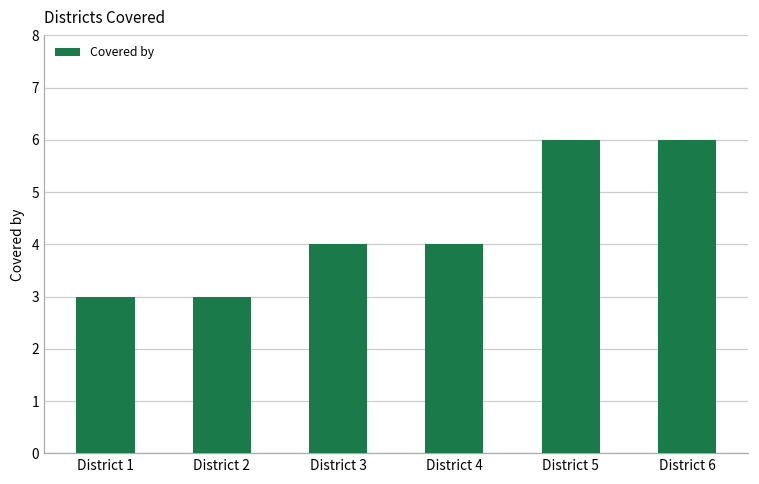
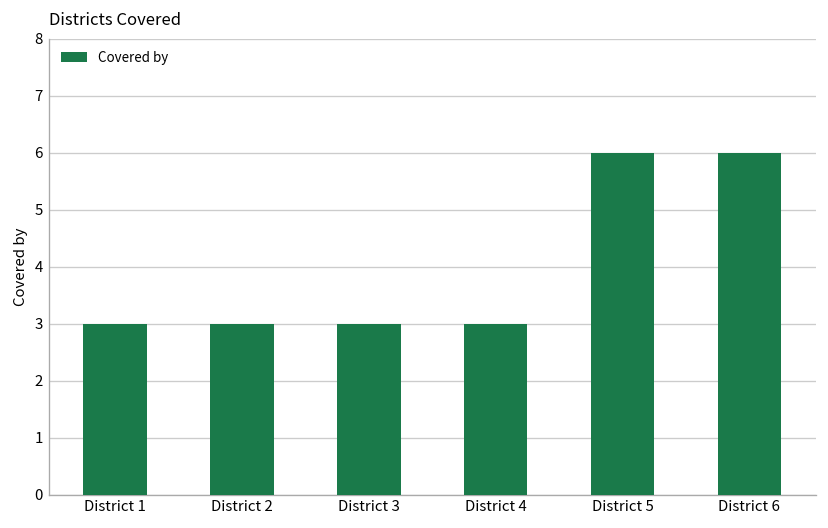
  {
    "District 1": 3,
    "District 2": 3,
-   "District 3": 4,
-   "District 4": 4,
+   "District 3": 3,
+   "District 4": 3,
    "District 5": 6,
    "District 6": 6
  }
